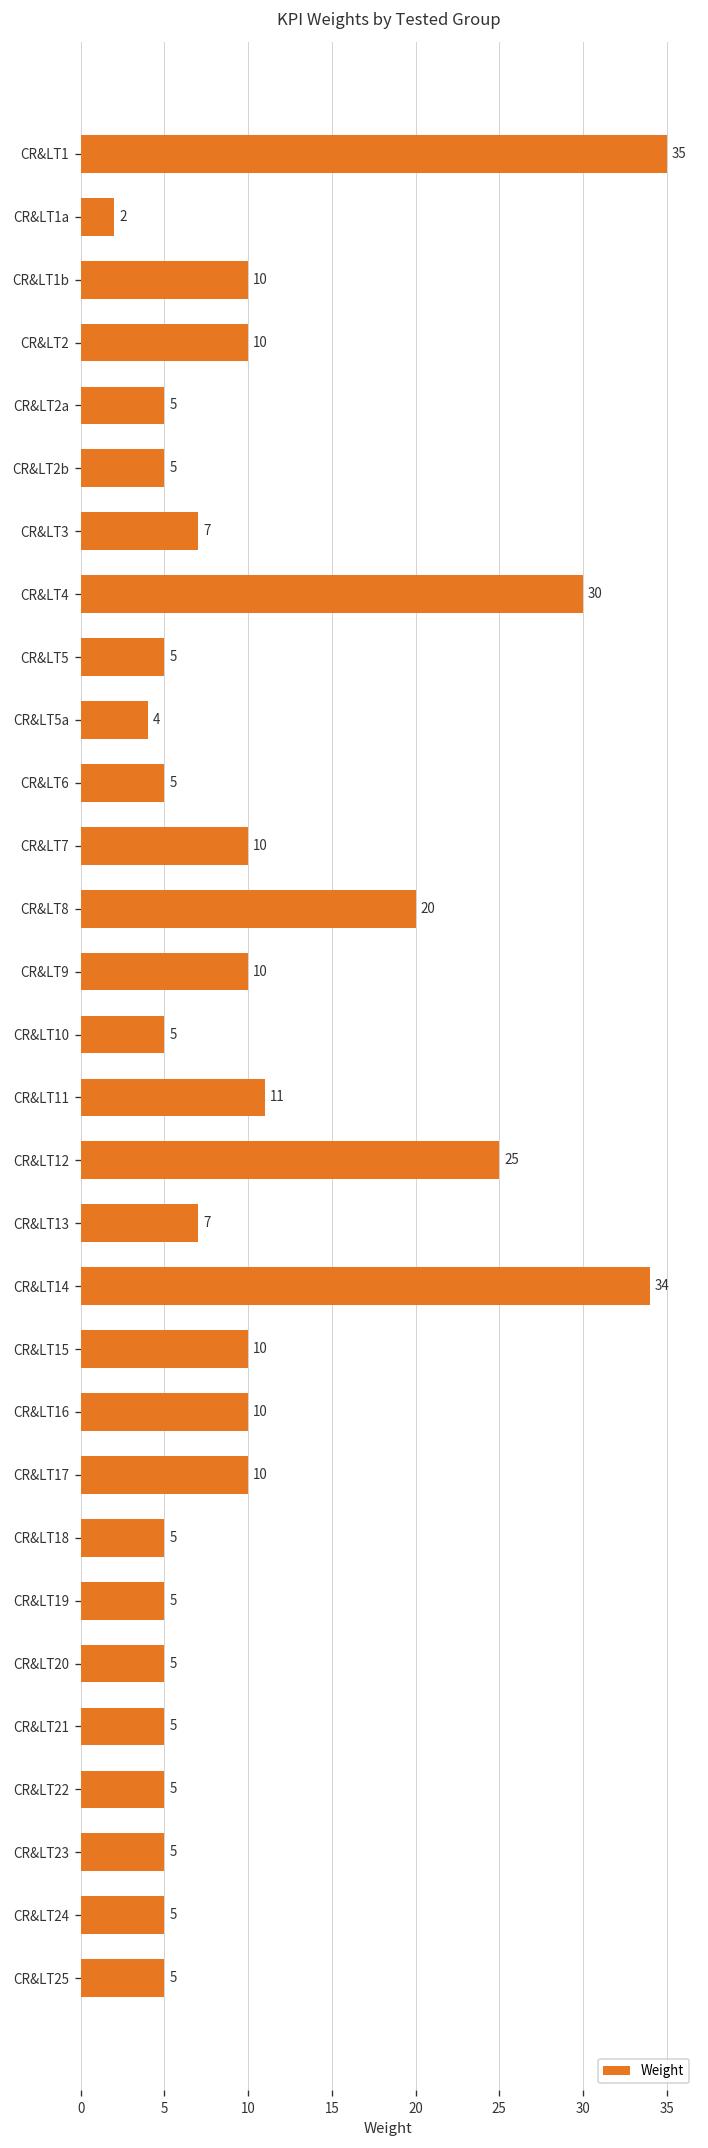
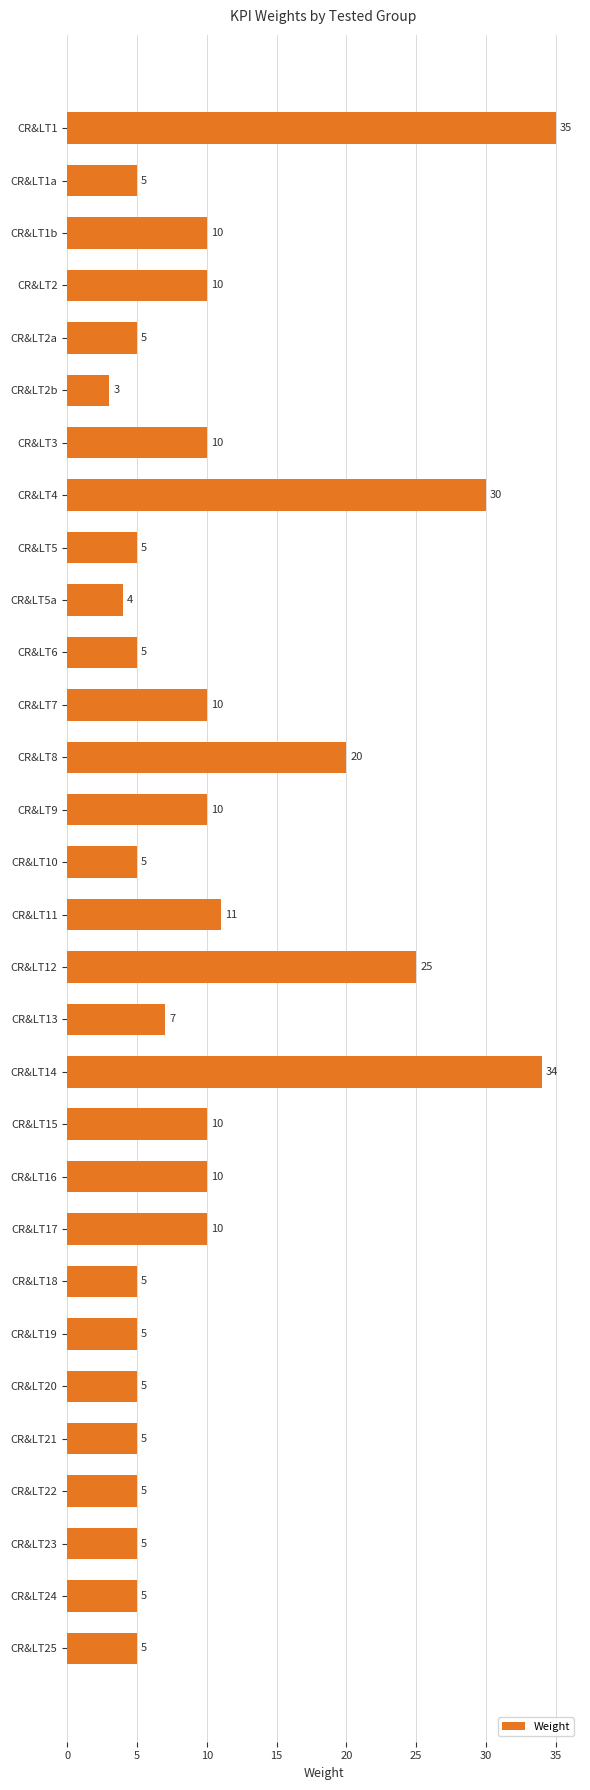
  {
    "CR&LT1": 35,
-   "CR&LT1a": 2,
+   "CR&LT1a": 5,
    "CR&LT1b": 10,
    "CR&LT2": 10,
    "CR&LT2a": 5,
-   "CR&LT2b": 5,
-   "CR&LT3": 7,
+   "CR&LT2b": 3,
+   "CR&LT3": 10,
    "CR&LT4": 30,
    "CR&LT5": 5,
    "CR&LT5a": 4,
    "CR&LT6": 5,
    "CR&LT7": 10,
    "CR&LT8": 20,
    "CR&LT9": 10,
    "CR&LT10": 5,
    "CR&LT11": 11,
    "CR&LT12": 25,
    "CR&LT13": 7,
    "CR&LT14": 34,
    "CR&LT15": 10,
    "CR&LT16": 10,
    "CR&LT17": 10,
    "CR&LT18": 5,
    "CR&LT19": 5,
    "CR&LT20": 5,
    "CR&LT21": 5,
    "CR&LT22": 5,
    "CR&LT23": 5,
    "CR&LT24": 5,
    "CR&LT25": 5
  }
